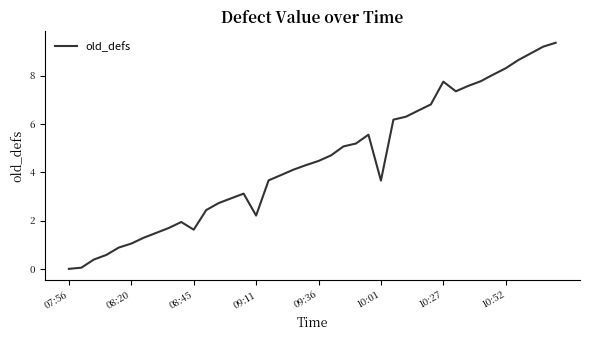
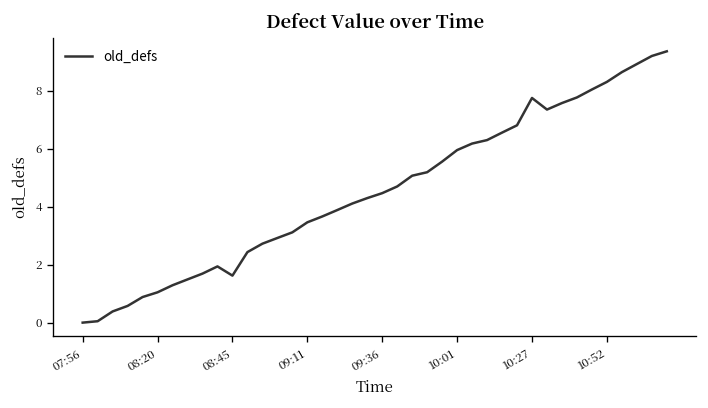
  {
    "07:56": 0.0,
    "08:20": 1.0,
    "08:45": 1.6,
-   "09:11": 2.2,
+   "09:11": 3.5,
    "09:36": 4.5,
-   "10:01": 3.7,
+   "10:01": 6.0,
    "10:27": 7.7,
    "10:52": 8.3
  }
